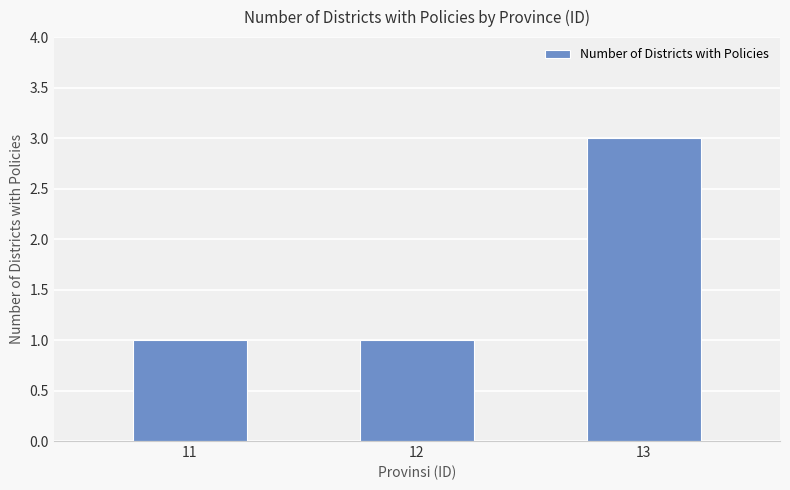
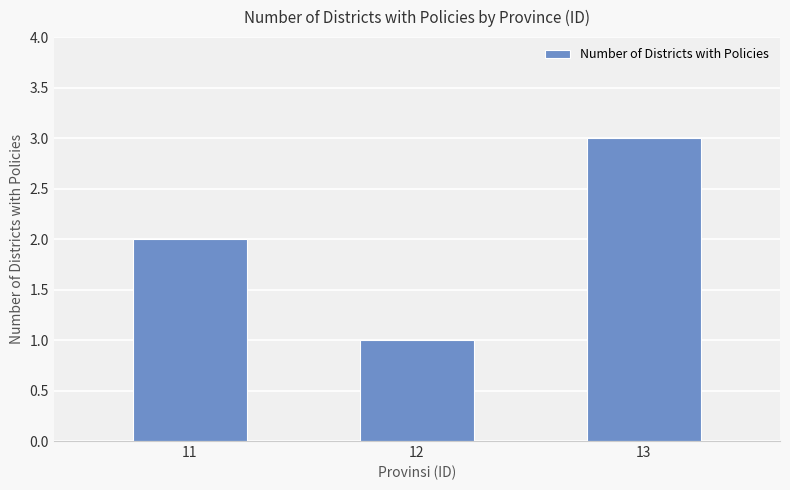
  {
-   "11": 1,
+   "11": 2,
    "12": 1,
    "13": 3
  }
